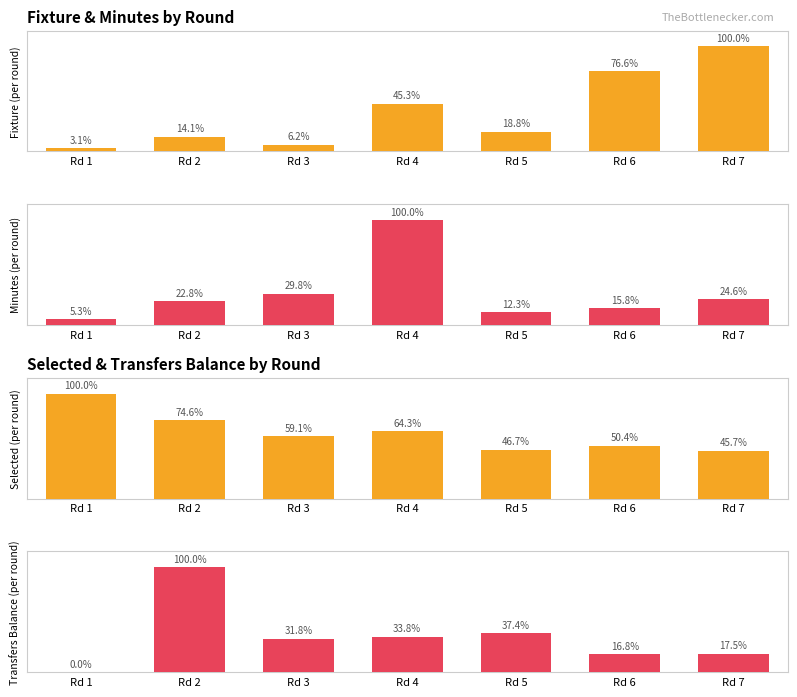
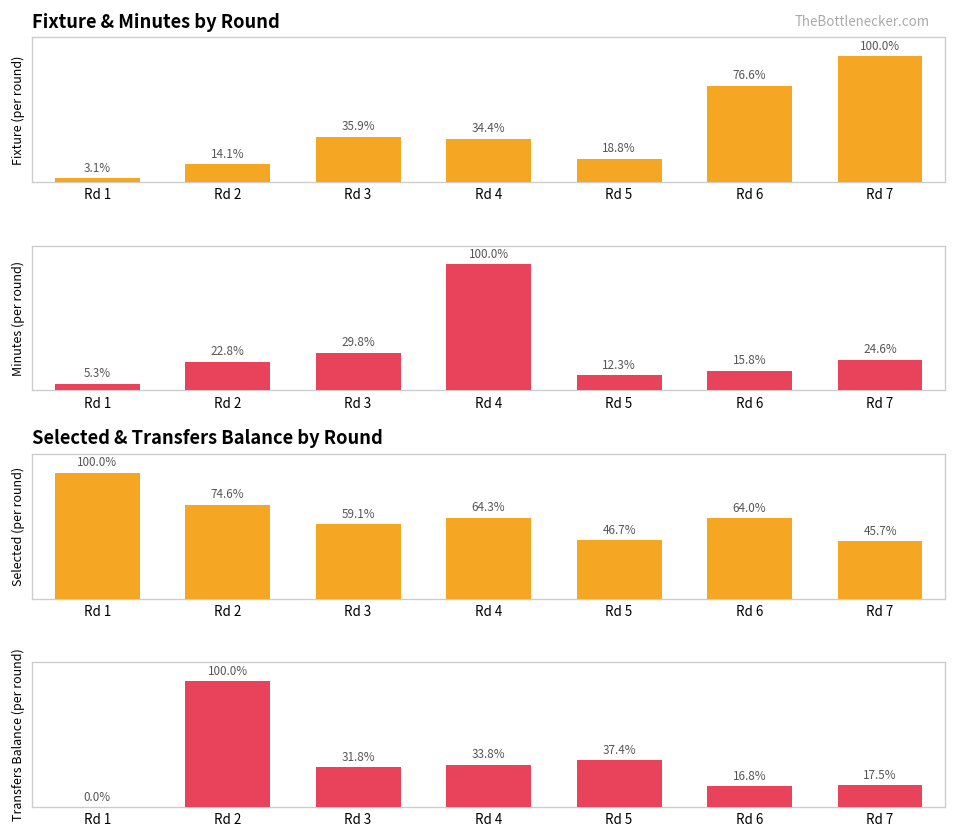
  {
    "Fixture & Minutes by Round": {
      "Rd 1": "3.1%",
      "Rd 2": "14.1%",
-     "Rd 3": "6.2%",
-     "Rd 4": "45.3%",
+     "Rd 3": "35.9%",
+     "Rd 4": "34.4%",
      "Rd 5": "18.8%",
      "Rd 6": "76.6%",
      "Rd 7": "100.0%"
    },
    "Selected & Transfers Balance by Round": {
      "Rd 1": "100.0%",
      "Rd 2": "74.6%",
      "Rd 3": "59.1%",
      "Rd 4": "64.3%",
      "Rd 5": "46.7%",
-     "Rd 6": "50.4%",
+     "Rd 6": "64.0%",
      "Rd 7": "45.7%"
    }
  }
